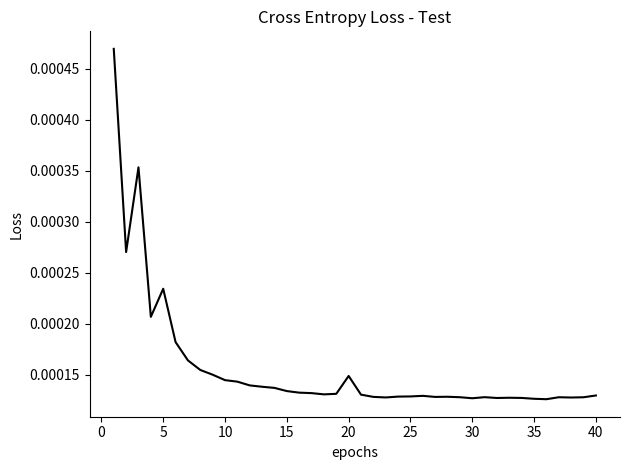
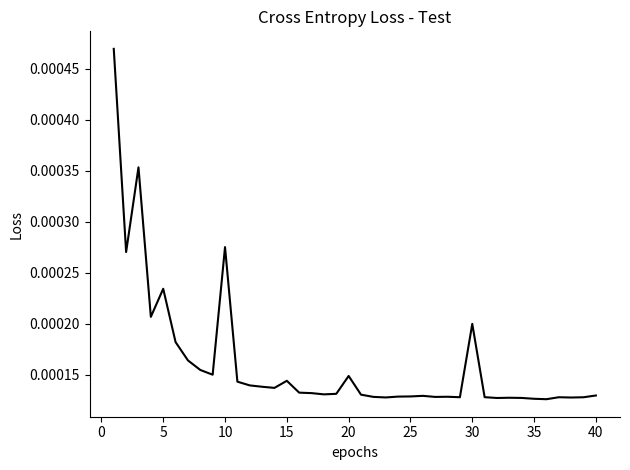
  {
    "5": 0.000234,
-   "10": 0.000145,
-   "15": 0.000134,
+   "10": 0.000275,
+   "15": 0.000144,
    "20": 0.000149,
    "25": 0.000129,
-   "30": 0.000127,
+   "30": 0.000200,
    "35": 0.000126,
    "40": 0.000130
  }
